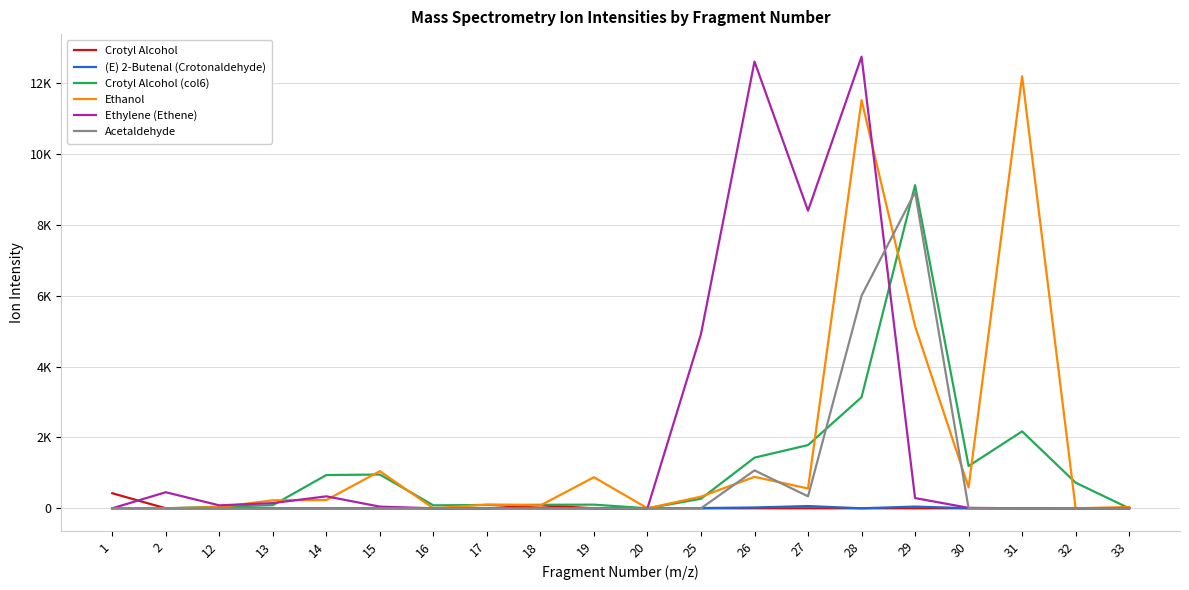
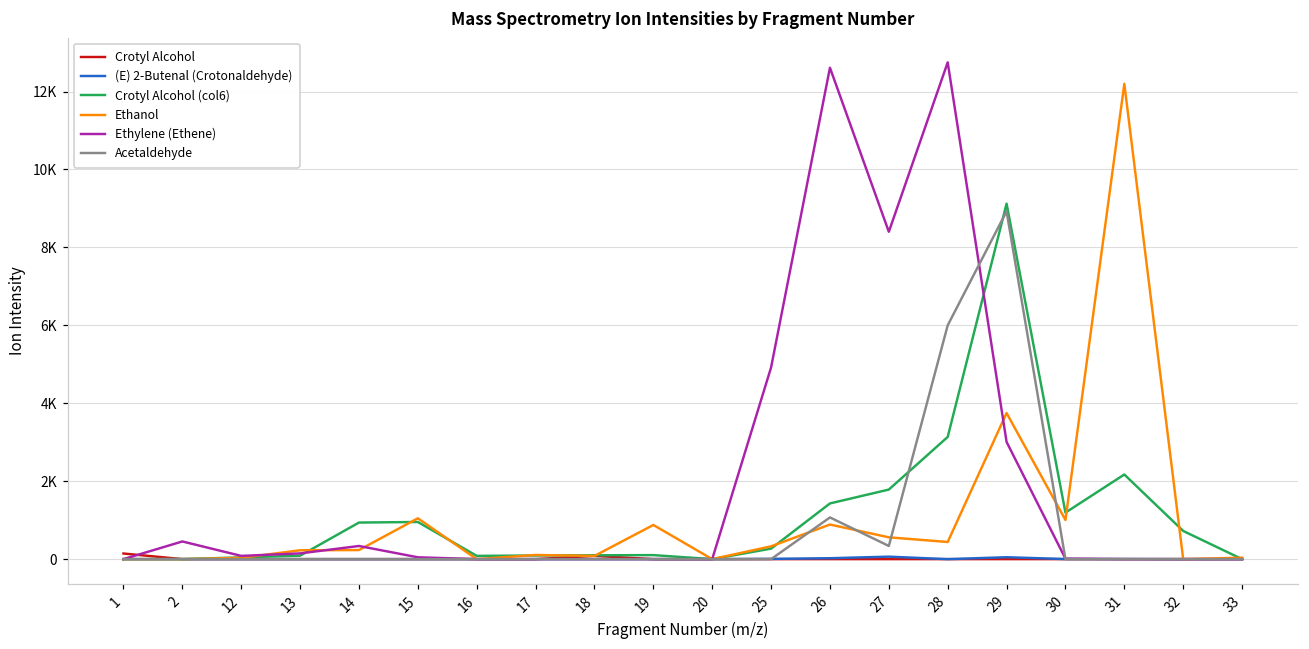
  {
    "Crotyl Alcohol": {
-     "1": 400
+     "1": 100
    },
    "Crotyl Alcohol (col6)": {
      "14": 900,
      "15": 1000,
      "16": 100,
      "19": 100,
      "26": 1400,
      "27": 1800,
      "28": 3100,
      "29": 9100,
      "30": 1200,
      "31": 2200,
      "32": 700
    },
    "Ethanol": {
      "13": 200,
      "14": 200,
      "15": 1000,
      "19": 900,
      "26": 900,
      "27": 600,
-     "28": 11500,
-     "29": 5100,
-     "30": 600,
+     "28": 400,
+     "29": 3700,
+     "30": 1000,
      "31": 12200
    },
    "Ethylene (Ethene)": {
      "2": 500,
      "14": 300,
      "25": 4900,
      "26": 12600,
      "27": 8400,
      "28": 12700,
-     "29": 300
+     "29": 3000
    },
    "Acetaldehyde": {
      "26": 1100,
      "27": 300,
      "28": 6000,
      "29": 8900
    }
  }
